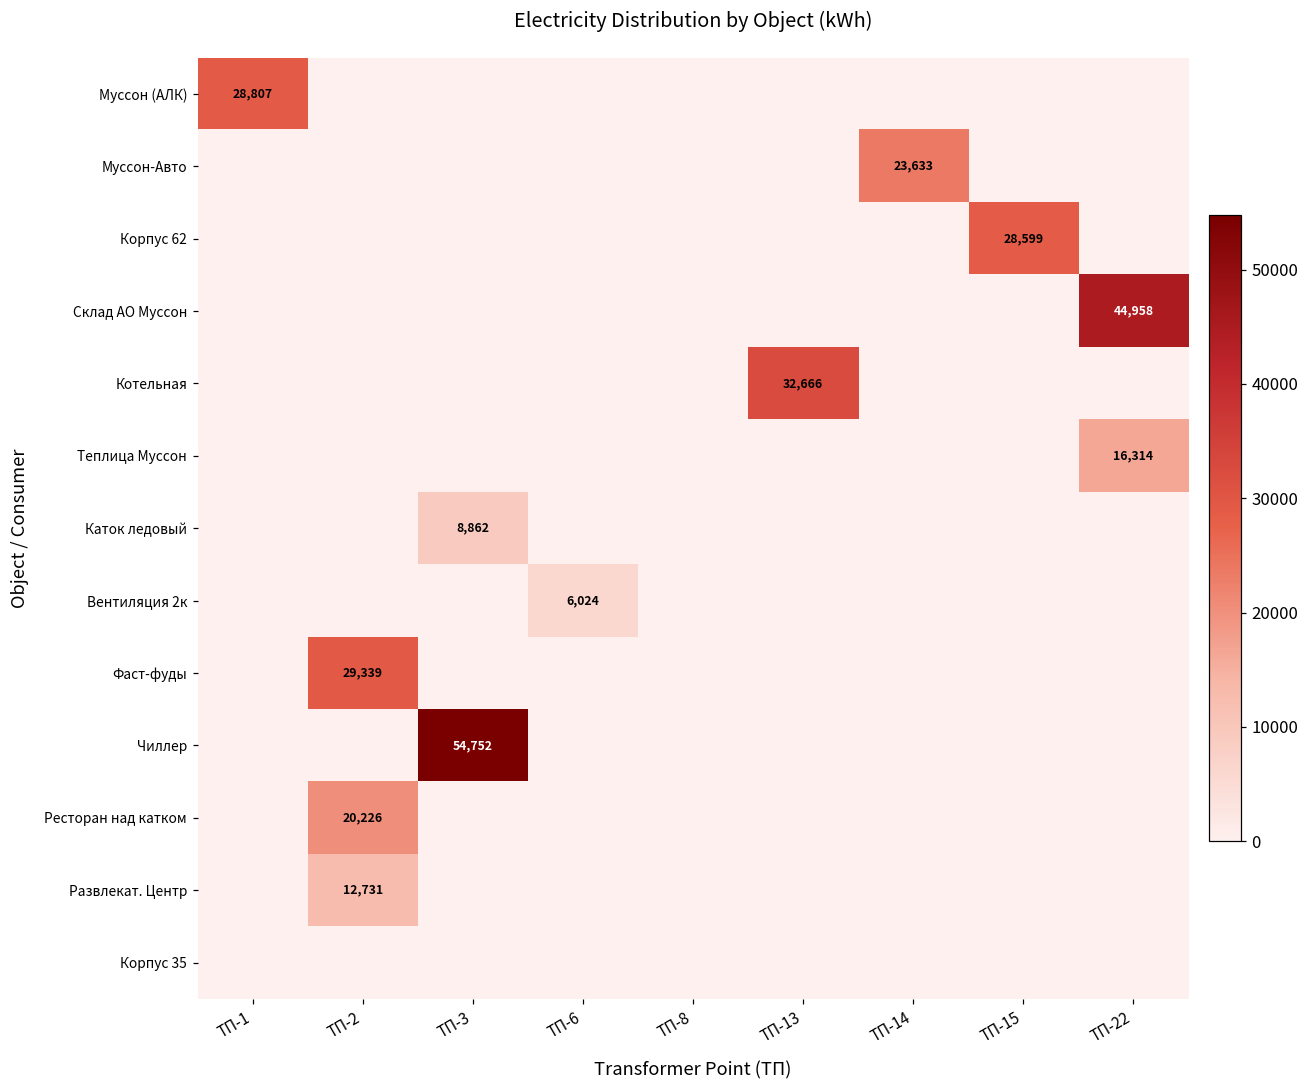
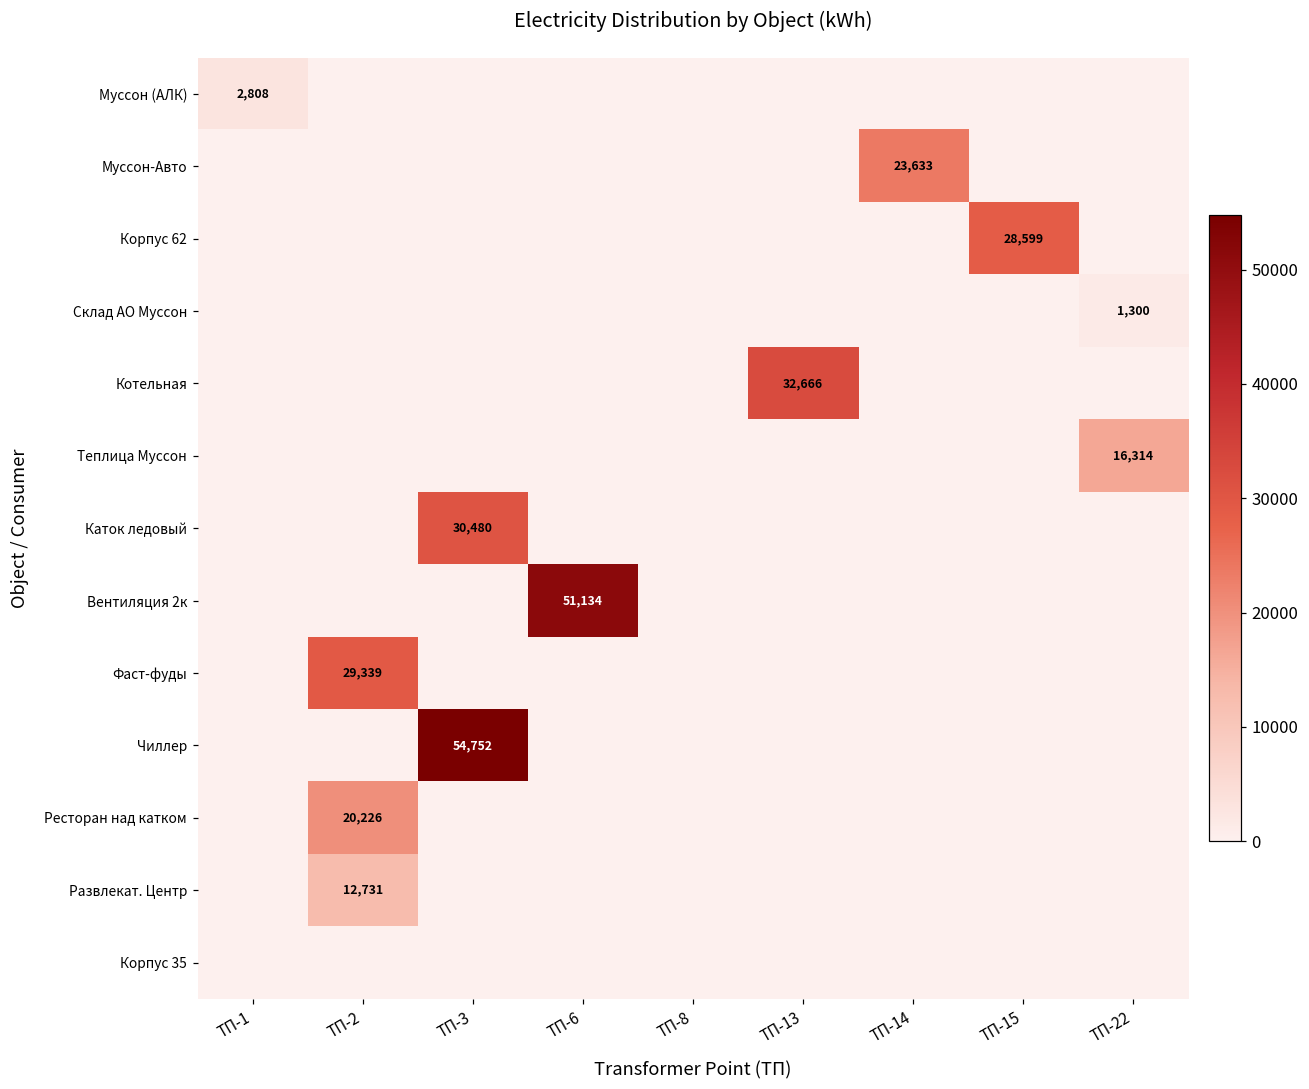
  {
    "Муссон (АЛК)": {
-     "ТП-1": "28,807"
+     "ТП-1": "2,808"
    },
    "Муссон-Авто": {
      "ТП-14": "23,633"
    },
    "Корпус 62": {
      "ТП-15": "28,599"
    },
    "Склад АО Муссон": {
-     "ТП-22": "44,958"
+     "ТП-22": "1,300"
    },
    "Котельная": {
      "ТП-13": "32,666"
    },
    "Теплица Муссон": {
      "ТП-22": "16,314"
    },
    "Каток ледовый": {
-     "ТП-3": "8,862"
+     "ТП-3": "30,480"
    },
    "Вентиляция 2к": {
-     "ТП-6": "6,024"
+     "ТП-6": "51,134"
    },
    "Фаст-фуды": {
      "ТП-2": "29,339"
    },
    "Чиллер": {
      "ТП-3": "54,752"
    },
    "Ресторан над катком": {
      "ТП-2": "20,226"
    },
    "Развлекат. Центр": {
      "ТП-2": "12,731"
    }
  }
